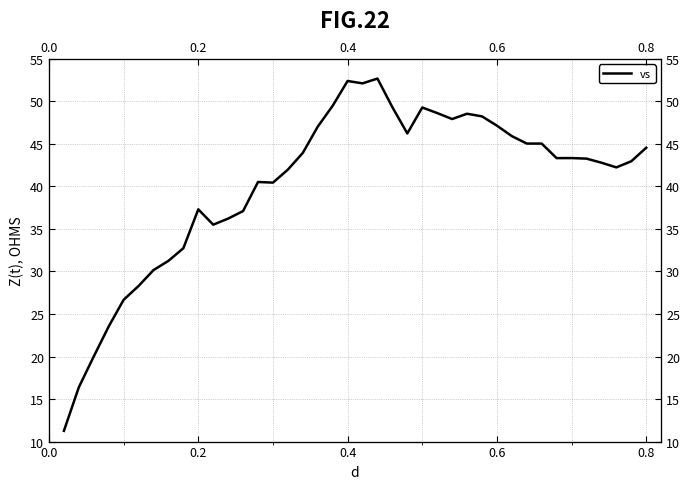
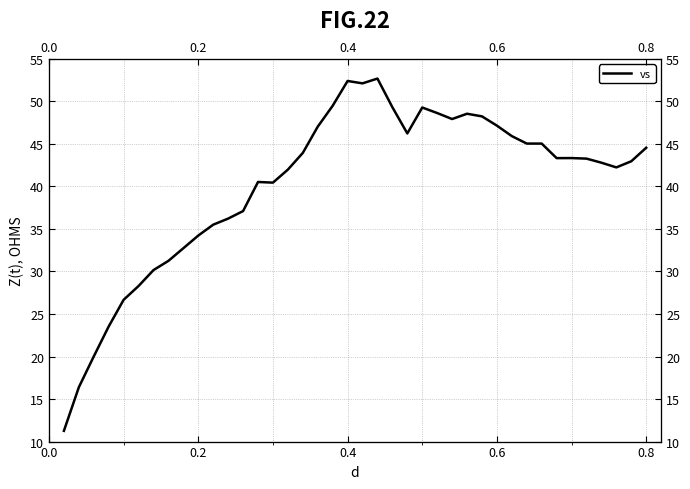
  {
-   "0.2": 37,
+   "0.2": 34,
    "0.4": 52,
    "0.6": 47,
    "0.8": 45
  }
